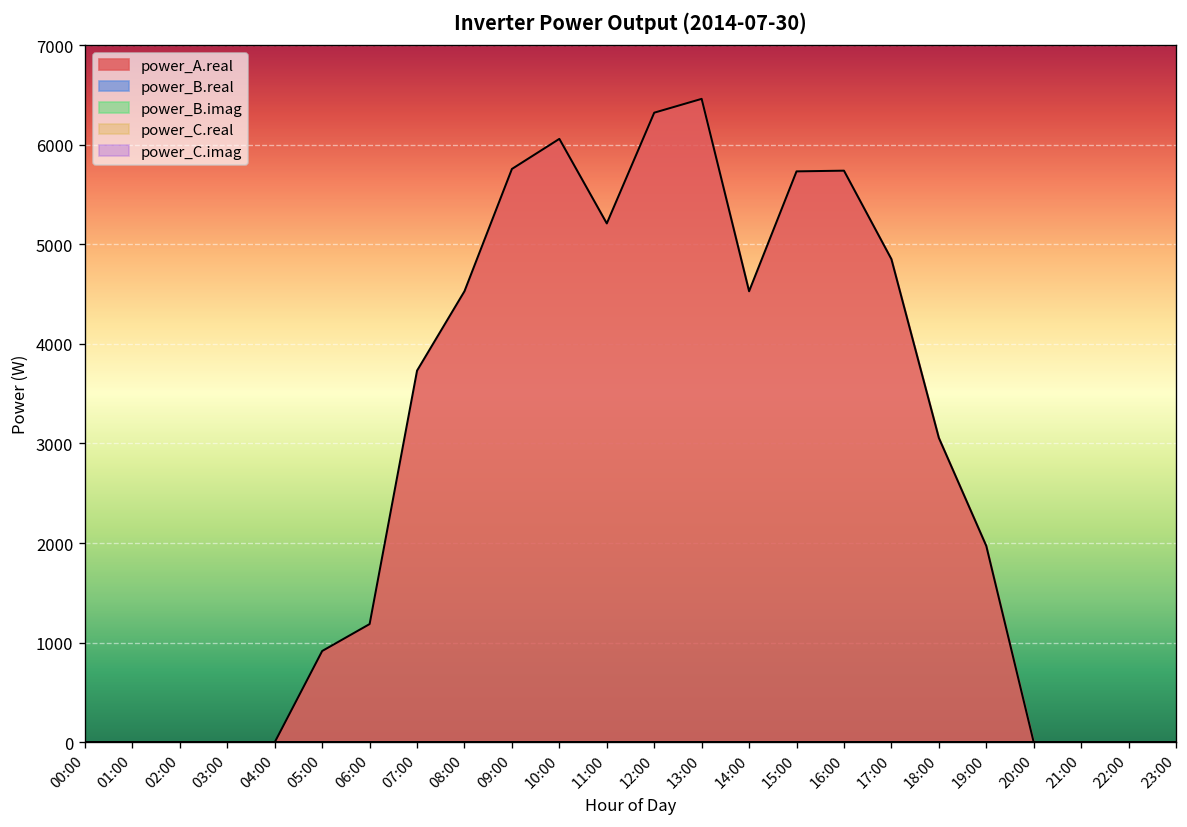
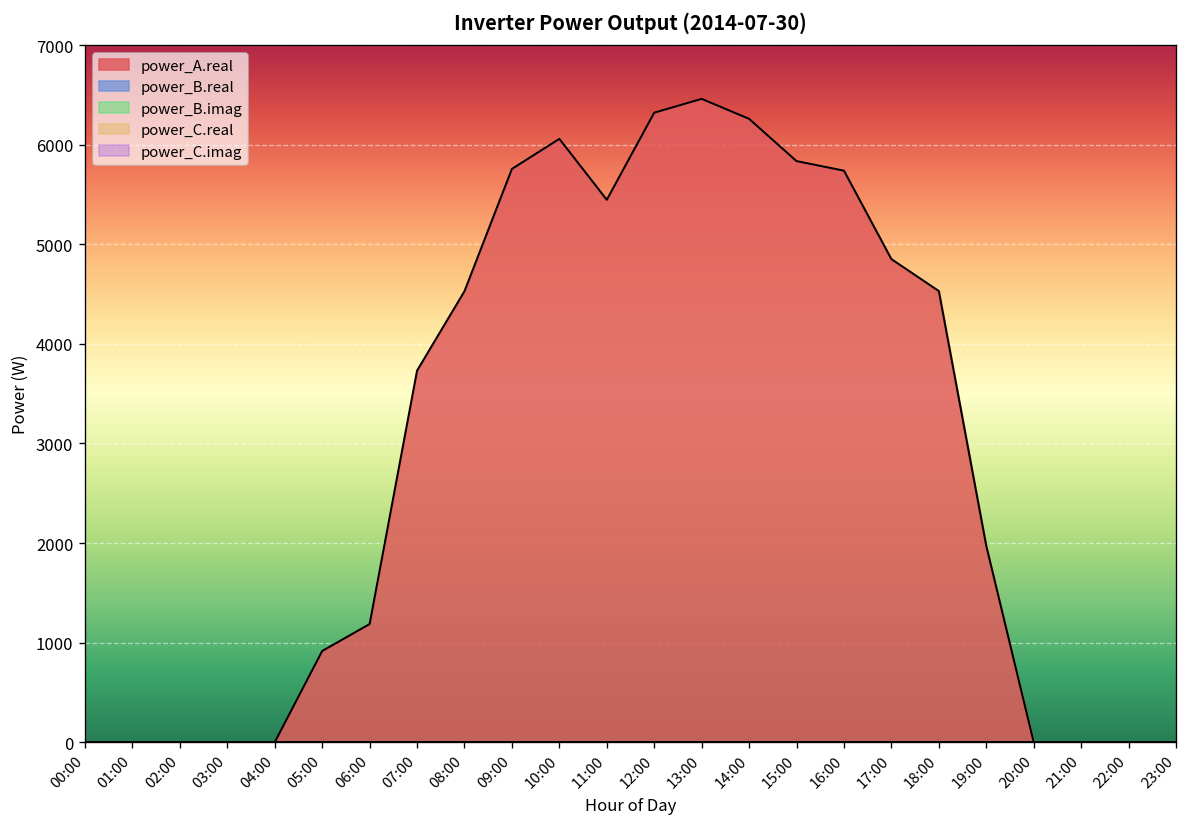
  {
    "power_A.real": {
      "05:00": 900,
      "06:00": 1200,
      "07:00": 3700,
      "08:00": 4500,
      "09:00": 5800,
      "10:00": 6100,
-     "11:00": 5200,
+     "11:00": 5400,
      "12:00": 6300,
      "13:00": 6500,
-     "14:00": 4500,
-     "15:00": 5700,
+     "14:00": 6300,
+     "15:00": 5800,
      "16:00": 5700,
      "17:00": 4900,
-     "18:00": 3100,
+     "18:00": 4500,
      "19:00": 2000
    },
    "power_C.imag": {
      "05:00": 0,
      "06:00": 0,
      "07:00": 0,
      "08:00": 0,
      "09:00": 0,
      "10:00": 0,
      "11:00": 0,
      "12:00": 0,
      "13:00": 0,
      "14:00": 0,
      "15:00": 0,
      "16:00": 0,
      "17:00": 0,
      "18:00": 0,
      "19:00": 0
    }
  }
